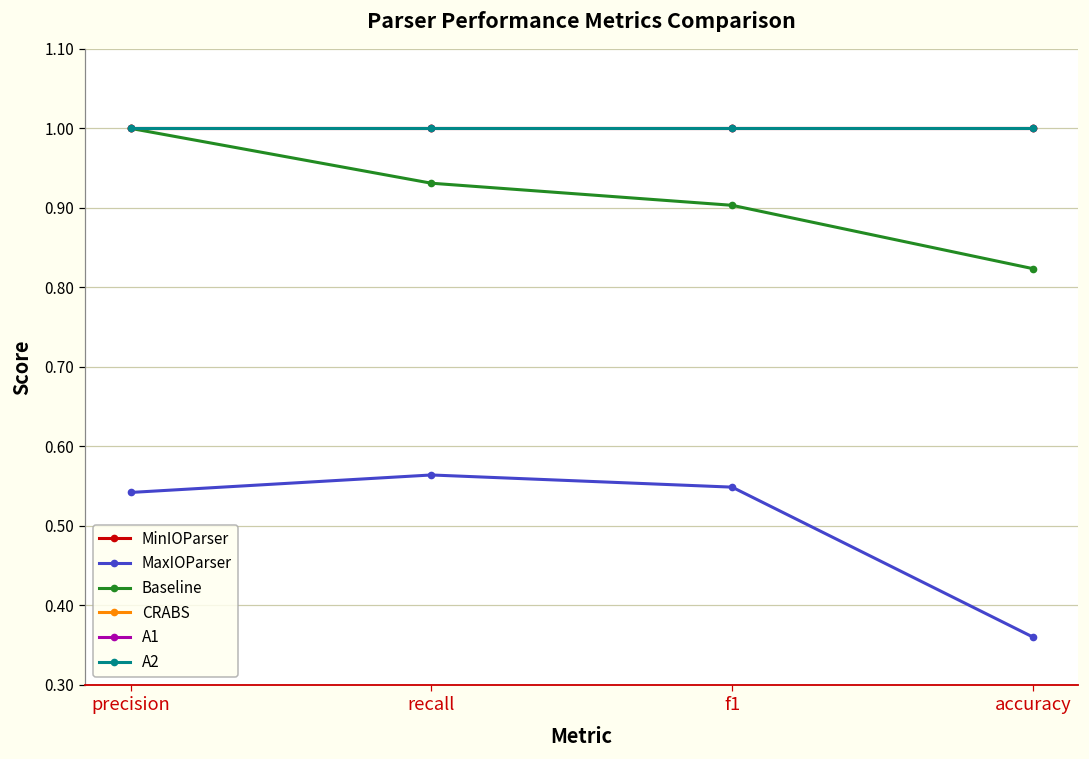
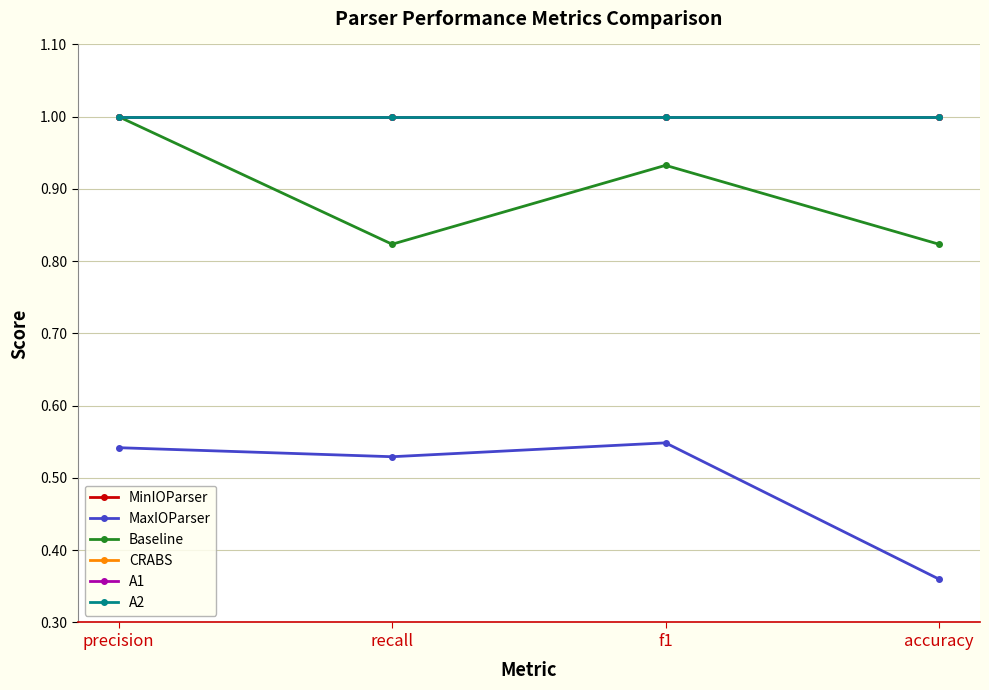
  {
    "A2": {
      "recall": 1.00,
      "f1": 1.00,
      "accuracy": 1.00
    },
    "MaxIOParser": {
      "precision": 0.54,
-     "recall": 0.56,
+     "recall": 0.53,
      "f1": 0.55,
      "accuracy": 0.36
    },
    "Baseline": {
-     "recall": 0.93,
-     "f1": 0.90,
+     "recall": 0.82,
+     "f1": 0.93,
      "accuracy": 0.82
    }
  }
